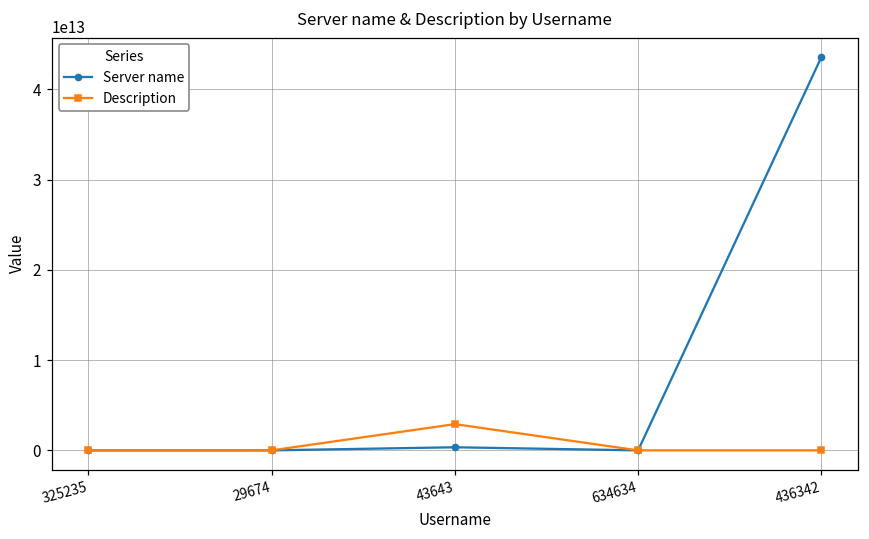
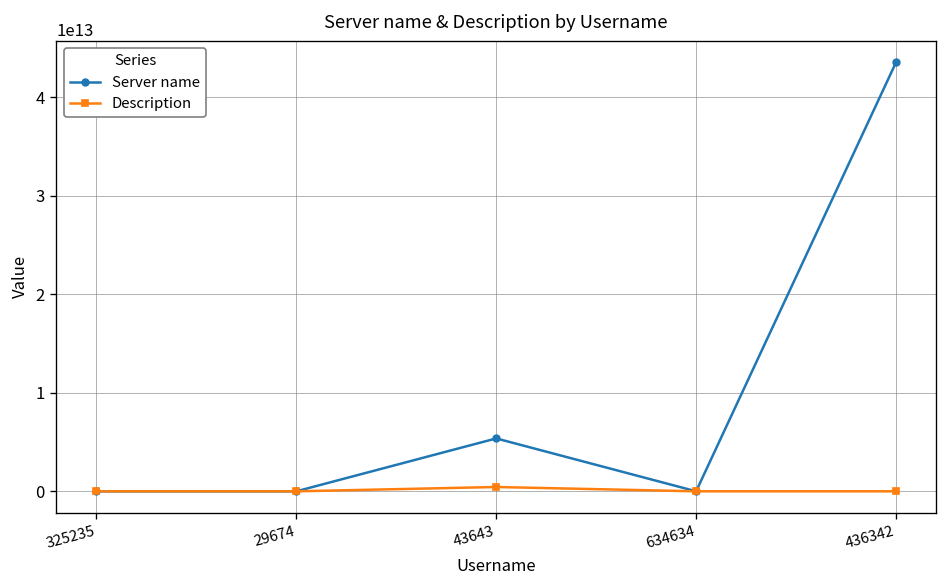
  {
    "Server name": {
-     "43643": 0,
+     "43643": 5000000000000,
      "436342": 44000000000000
    },
    "Description": {
-     "43643": 3000000000000,
+     "43643": 0,
      "436342": 0
    }
  }
